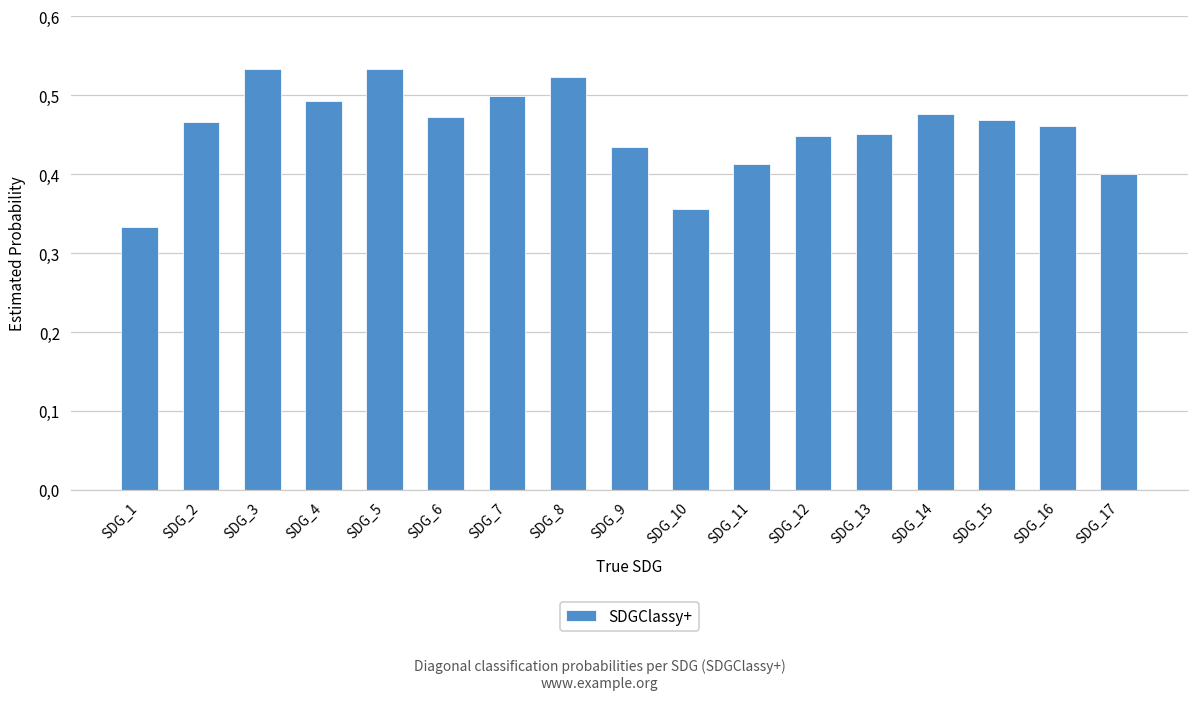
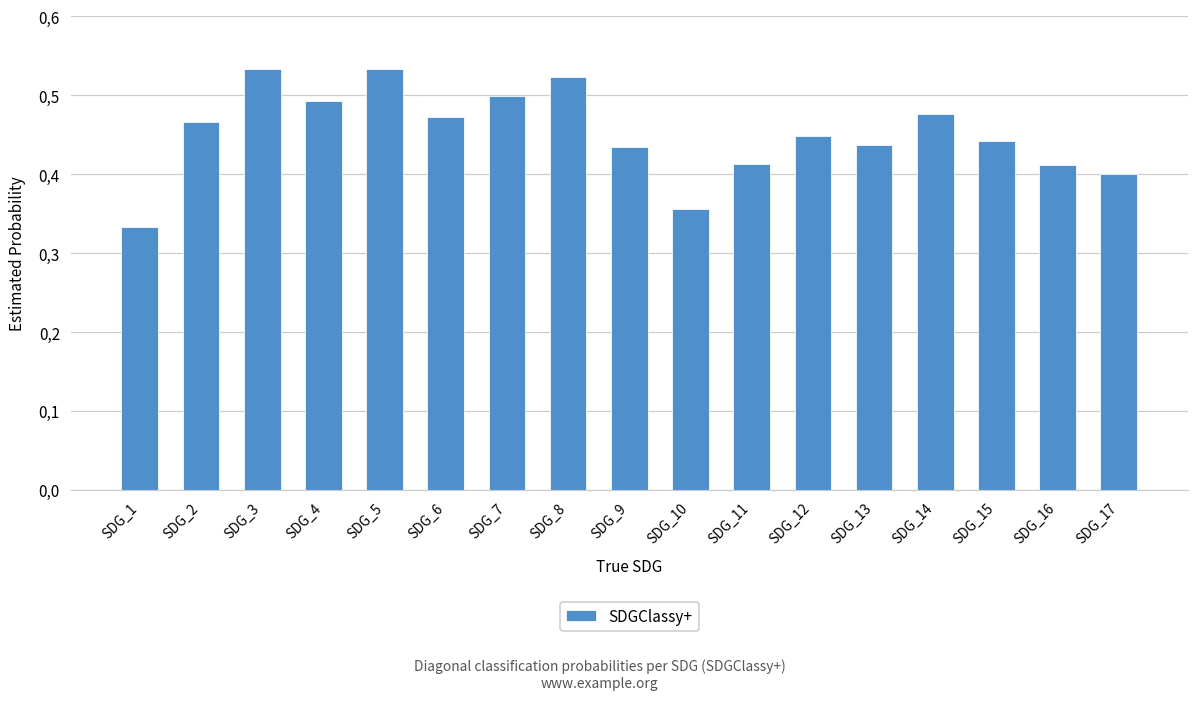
  {
    "SDG_1": 3.3,
    "SDG_2": 4.7,
    "SDG_3": 5.3,
    "SDG_4": 4.9,
    "SDG_5": 5.3,
    "SDG_6": 4.7,
    "SDG_7": 5.0,
    "SDG_8": 5.2,
    "SDG_9": 4.3,
    "SDG_10": 3.6,
    "SDG_11": 4.1,
    "SDG_12": 4.5,
-   "SDG_13": 4.5,
+   "SDG_13": 4.4,
    "SDG_14": 4.8,
-   "SDG_15": 4.7,
-   "SDG_16": 4.6,
+   "SDG_15": 4.4,
+   "SDG_16": 4.1,
    "SDG_17": 4.0
  }
